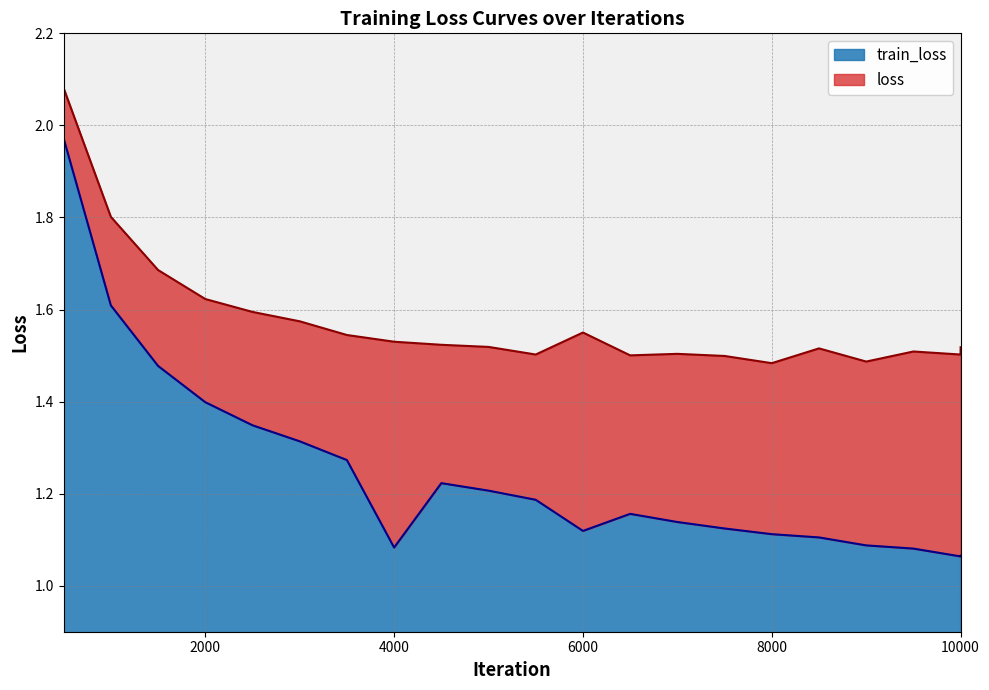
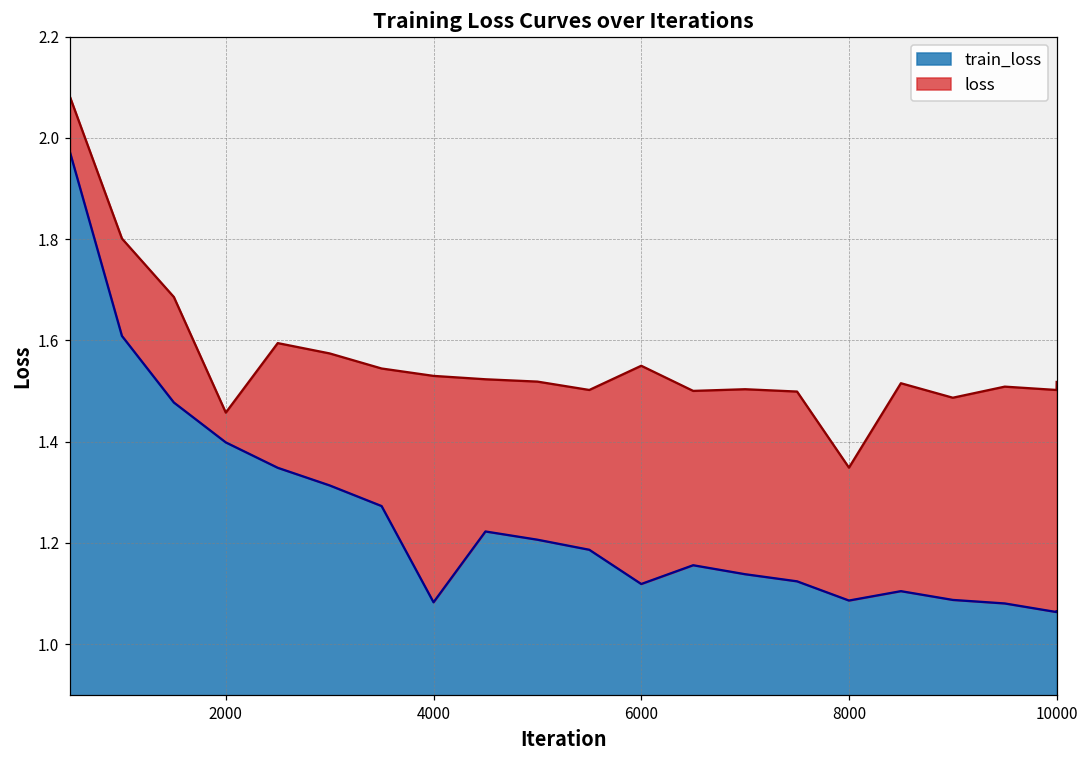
  {
    "loss": {
-     "2000": 1.62,
+     "2000": 1.46,
      "4000": 1.53,
      "6000": 1.55,
-     "8000": 1.48,
+     "8000": 1.35,
      "10000": 1.52
    },
    "train_loss": {
      "2000": 1.40,
      "4000": 1.08,
      "6000": 1.12,
-     "8000": 1.11,
+     "8000": 1.09,
      "10000": 1.07
    }
  }
